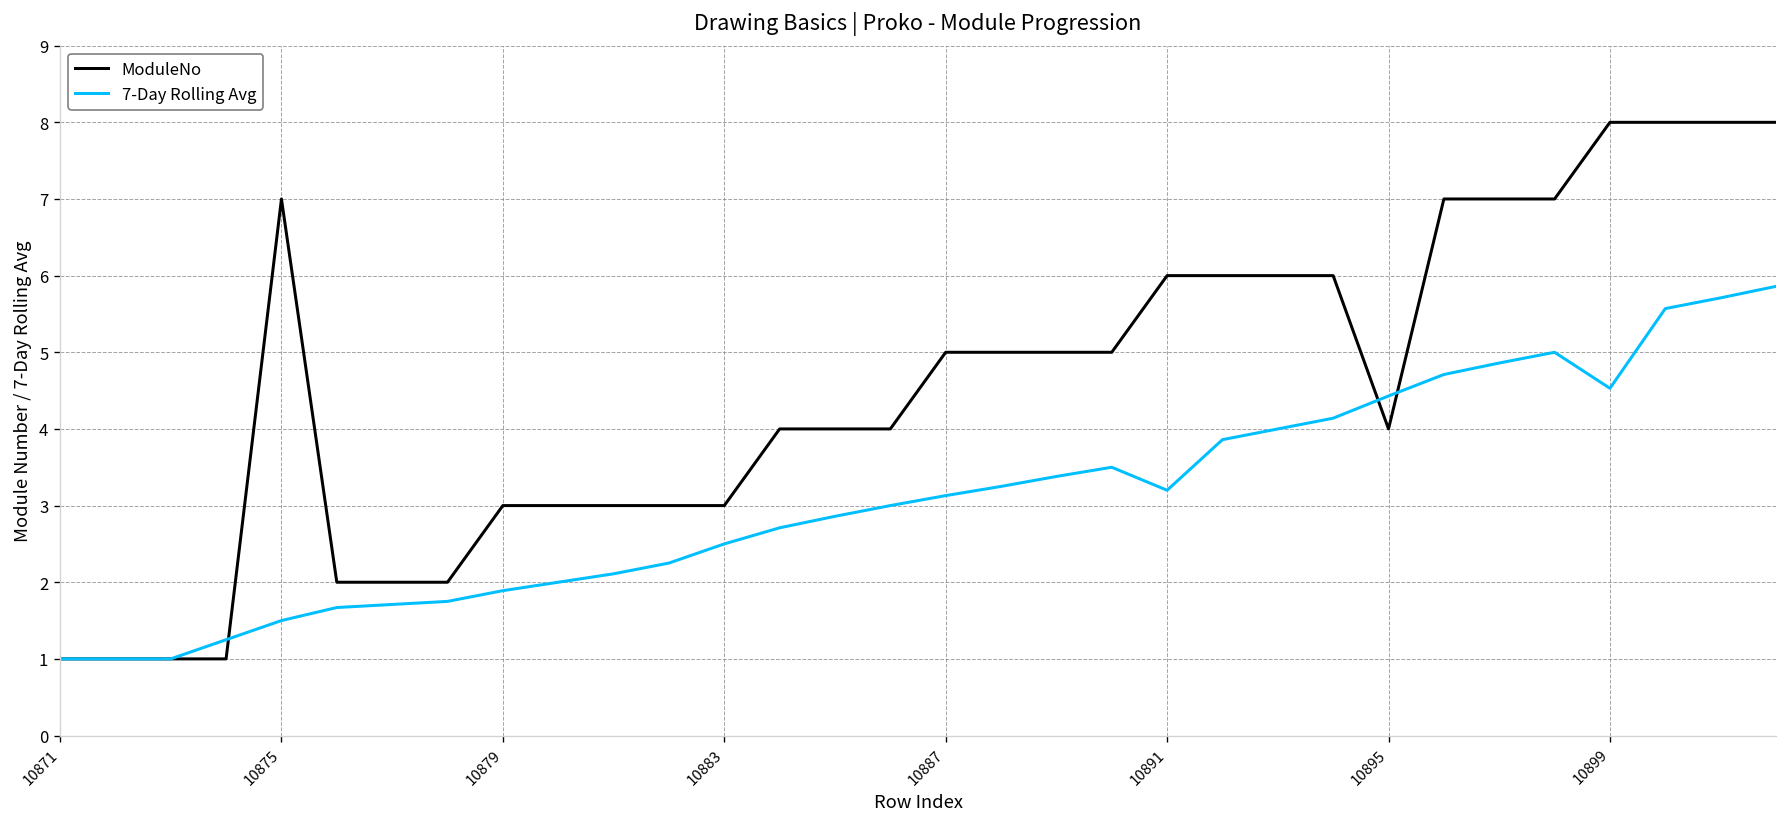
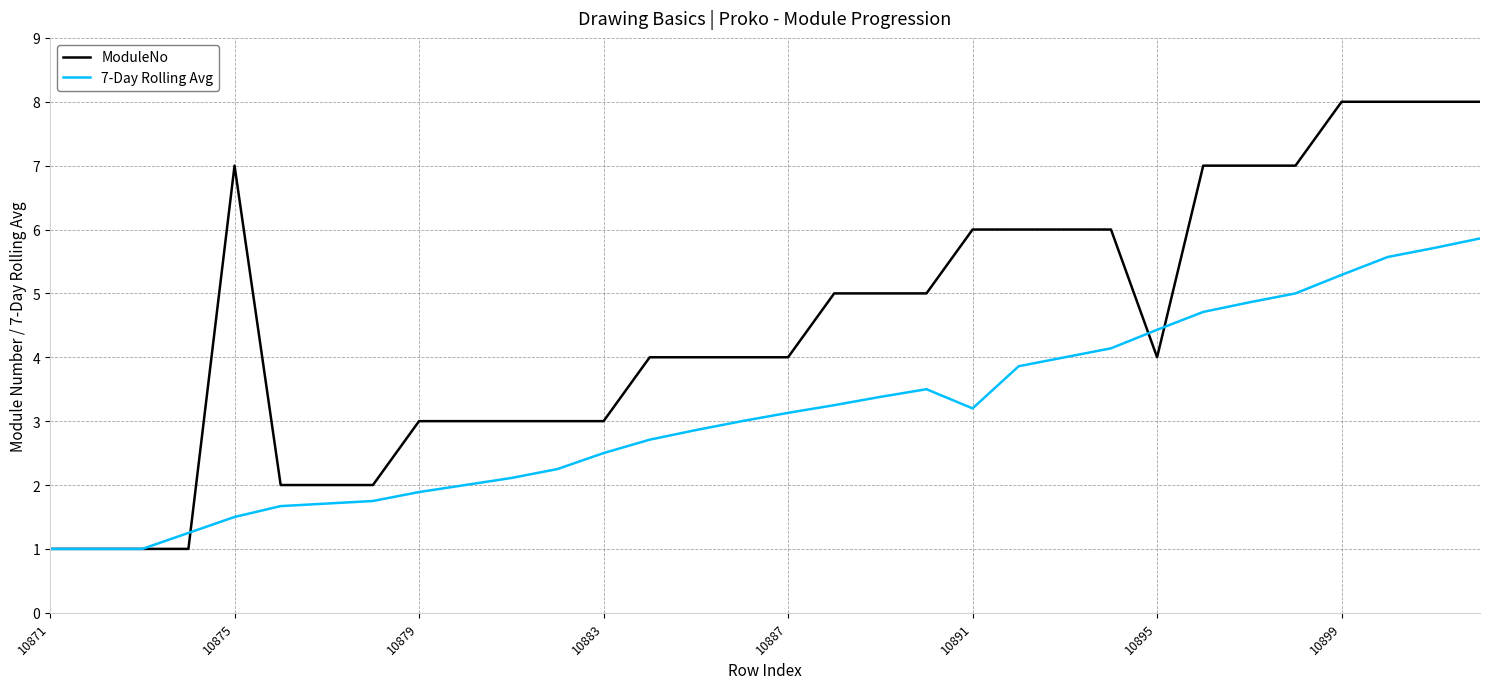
  {
    "ModuleNo": {
      "10875": 7,
      "10879": 3,
      "10883": 3,
-     "10887": 5,
+     "10887": 4,
      "10891": 6,
      "10895": 4,
      "10899": 8
    },
    "7-Day Rolling Avg": {
      "10875": 1.5,
      "10879": 1.9,
      "10883": 2.5,
      "10887": 3.1,
      "10891": 3.2,
      "10895": 4.4,
-     "10899": 4.5
+     "10899": 5.3
    }
  }
